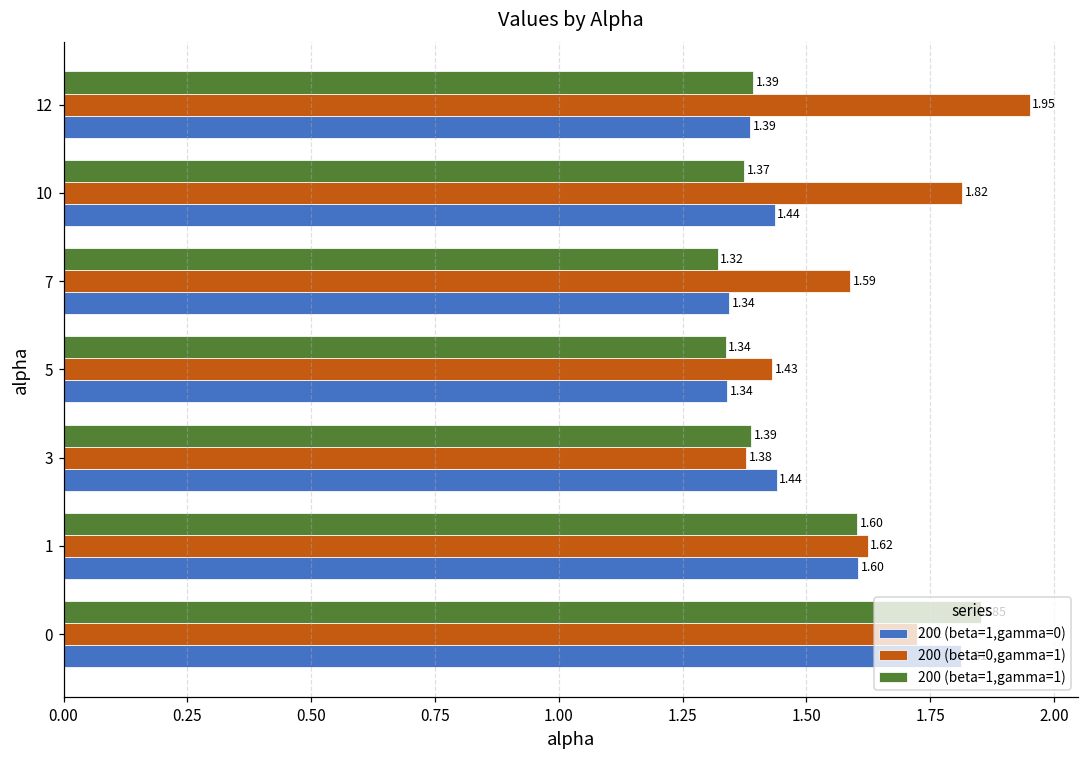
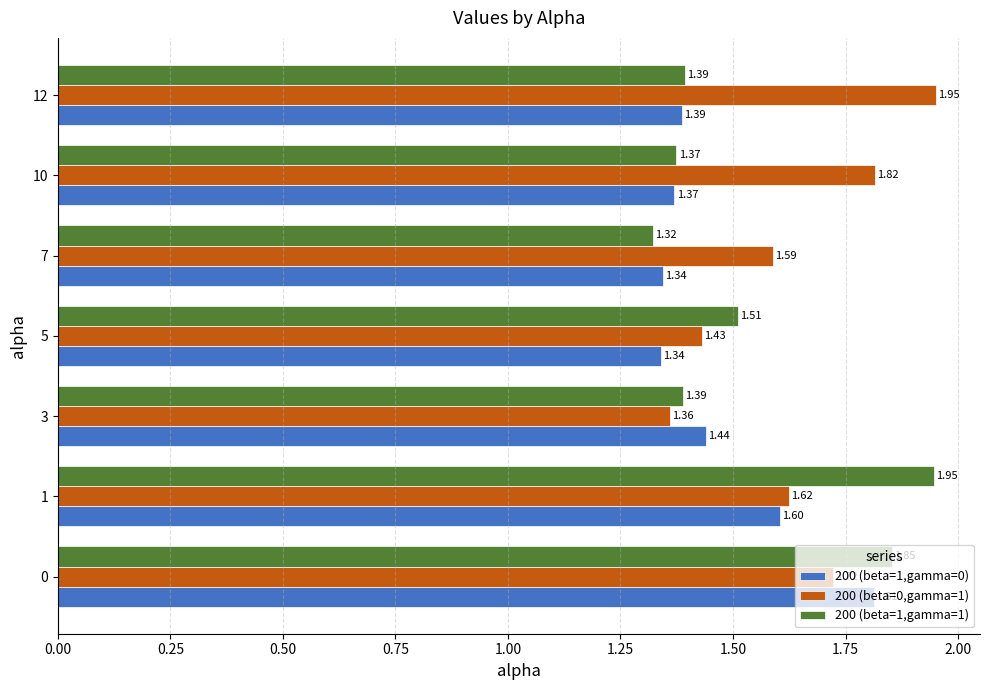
  {
    "200 (beta=1,gamma=0)": {
      "12": 1.39,
-     "10": 1.44,
+     "10": 1.37,
      "7": 1.34,
      "5": 1.34,
      "3": 1.44,
      "1": 1.60
    },
    "200 (beta=0,gamma=1)": {
      "12": 1.95,
      "10": 1.82,
      "7": 1.59,
      "5": 1.43,
-     "3": 1.38,
+     "3": 1.36,
      "1": 1.62
    },
    "200 (beta=1,gamma=1)": {
      "12": 1.39,
      "10": 1.37,
      "7": 1.32,
-     "5": 1.34,
+     "5": 1.51,
      "3": 1.39,
-     "1": 1.60
+     "1": 1.95
    }
  }
